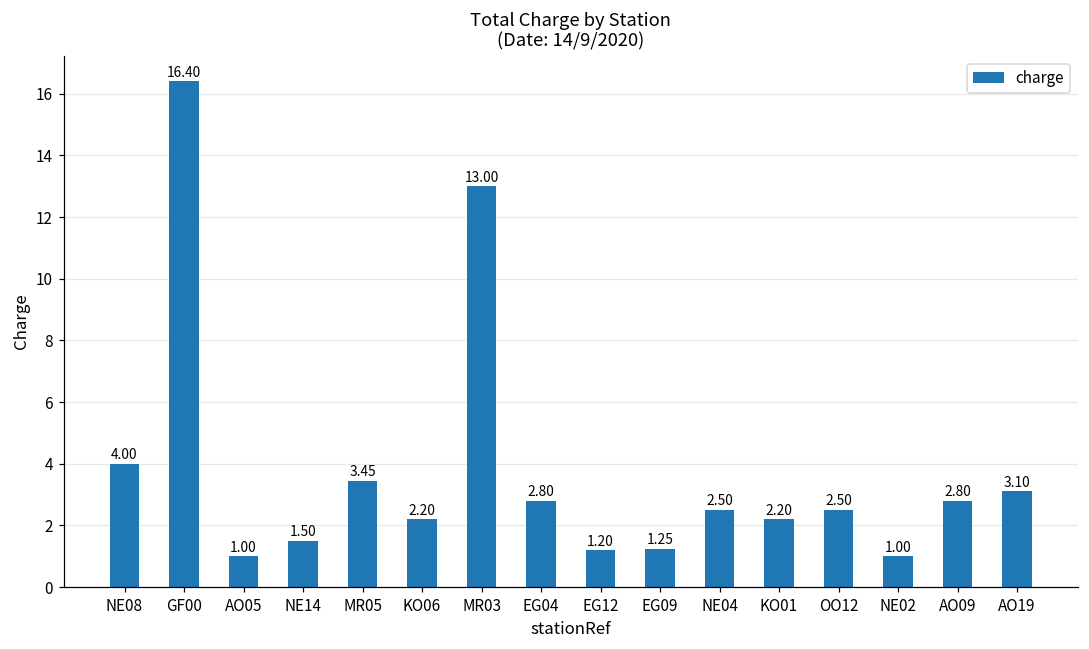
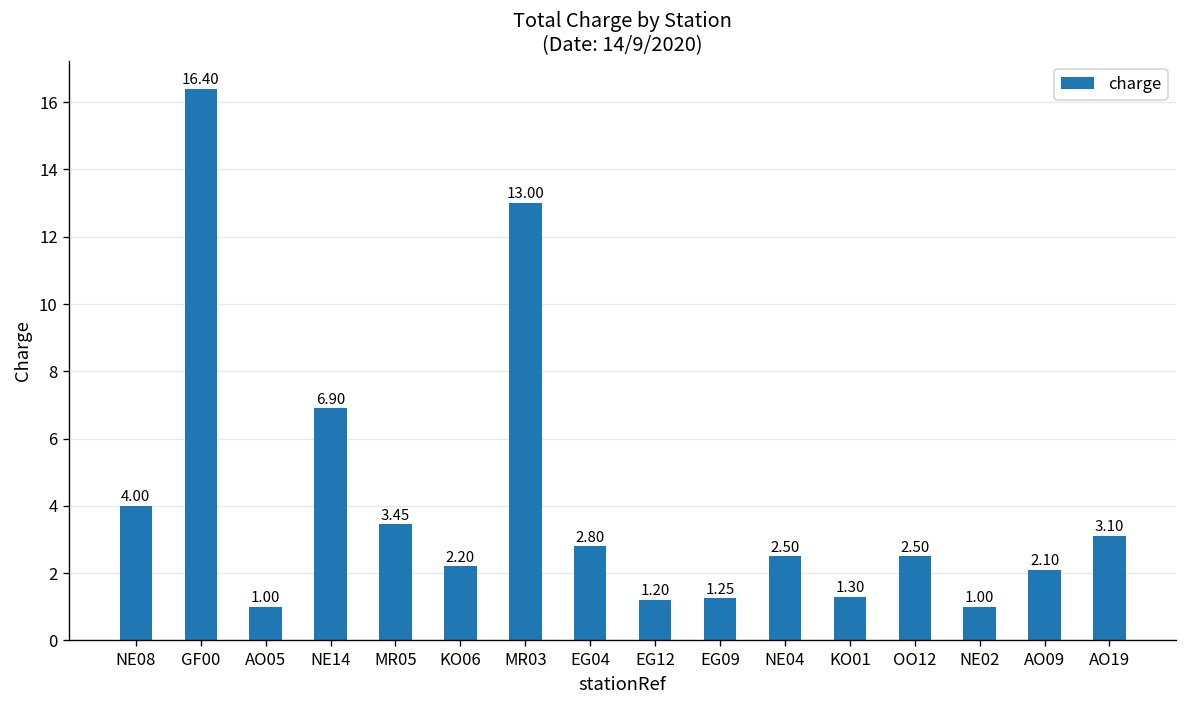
  {
    "NE08": 4.00,
    "GF00": 16.40,
    "AO05": 1.00,
-   "NE14": 1.50,
+   "NE14": 6.90,
    "MR05": 3.45,
    "KO06": 2.20,
    "MR03": 13.00,
    "EG04": 2.80,
    "EG12": 1.20,
    "EG09": 1.25,
    "NE04": 2.50,
-   "KO01": 2.20,
+   "KO01": 1.30,
    "OO12": 2.50,
    "NE02": 1.00,
-   "AO09": 2.80,
+   "AO09": 2.10,
    "AO19": 3.10
  }
